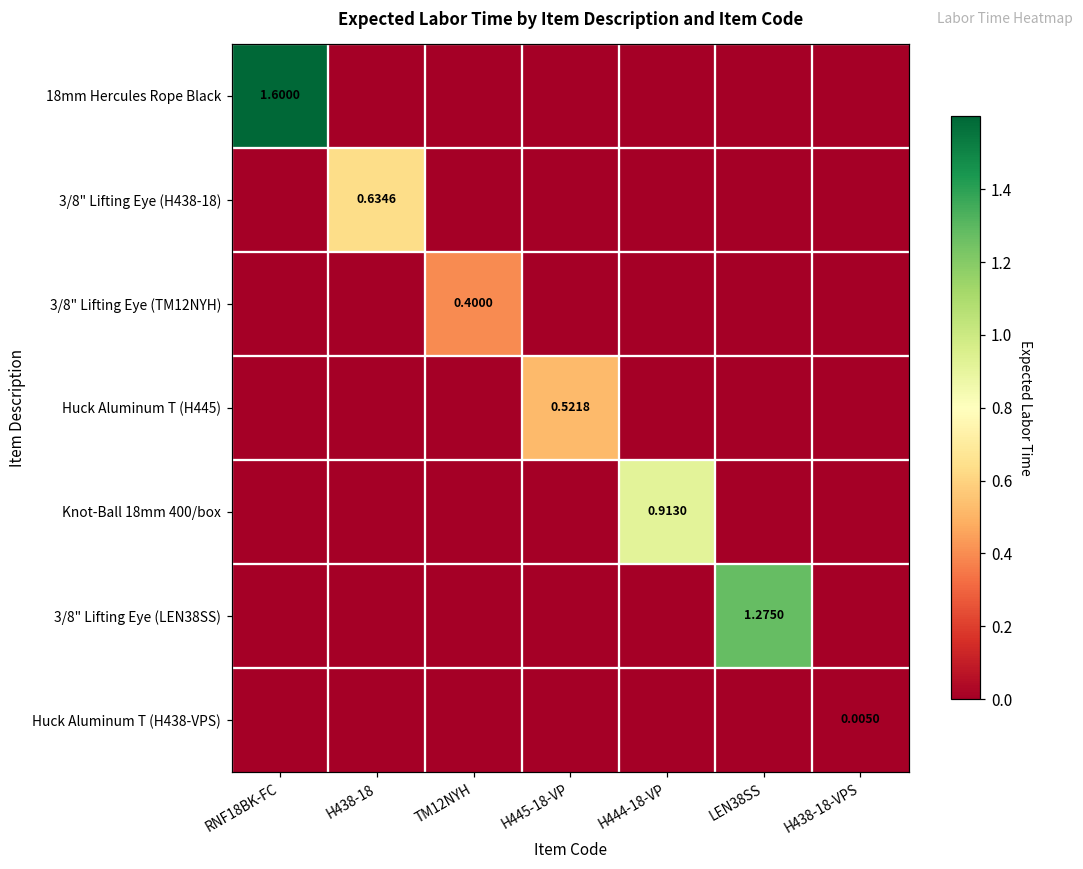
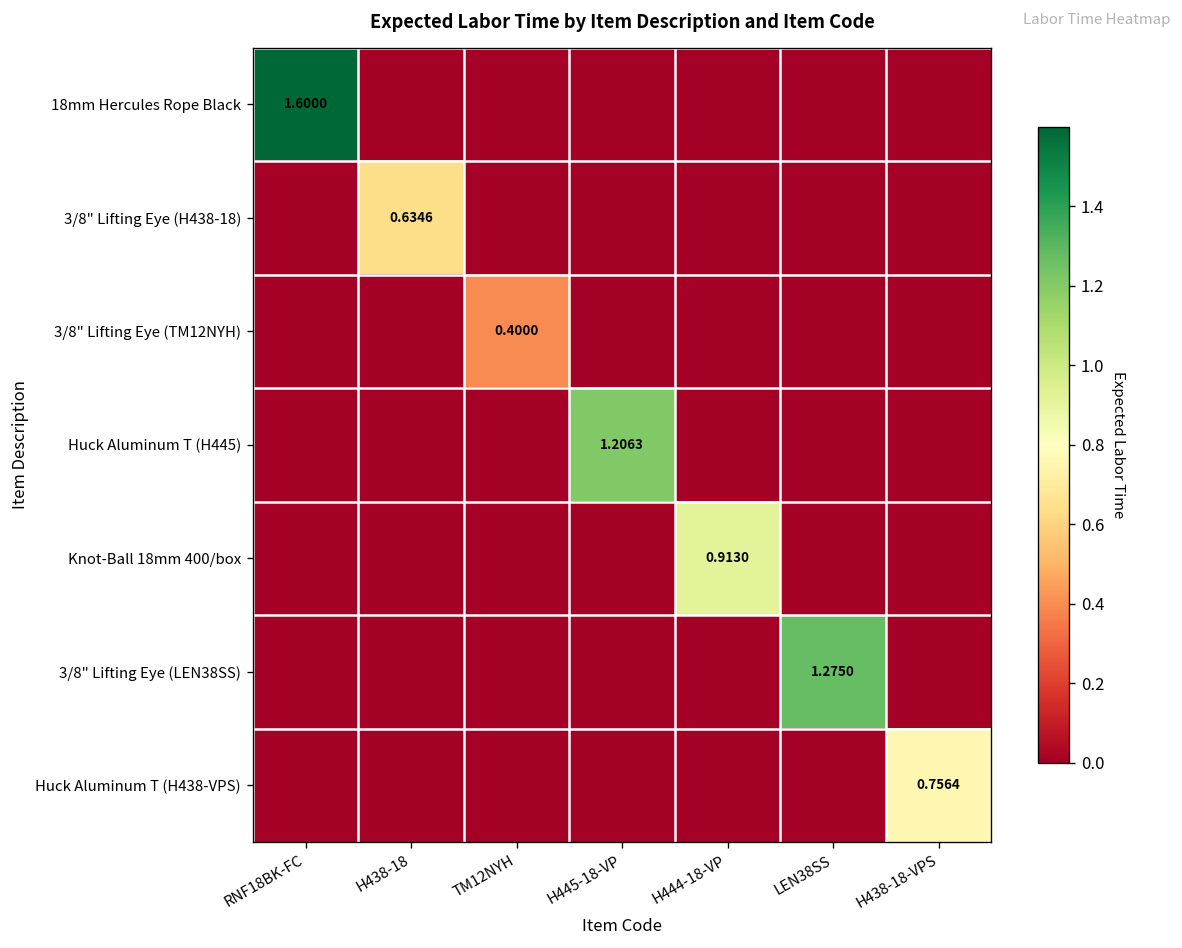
  {
    "18mm Hercules Rope Black": {
      "RNF18BK-FC": 1.6000
    },
    "3/8\" Lifting Eye (H438-18)": {
      "H438-18": 0.6346
    },
    "3/8\" Lifting Eye (TM12NYH)": {
      "TM12NYH": 0.4000
    },
    "Huck Aluminum T (H445)": {
-     "H445-18-VP": 0.5218
+     "H445-18-VP": 1.2063
    },
    "Knot-Ball 18mm 400/box": {
      "H444-18-VP": 0.9130
    },
    "3/8\" Lifting Eye (LEN38SS)": {
      "LEN38SS": 1.2750
    },
    "Huck Aluminum T (H438-VPS)": {
-     "H438-18-VPS": 0.0050
+     "H438-18-VPS": 0.7564
    }
  }
